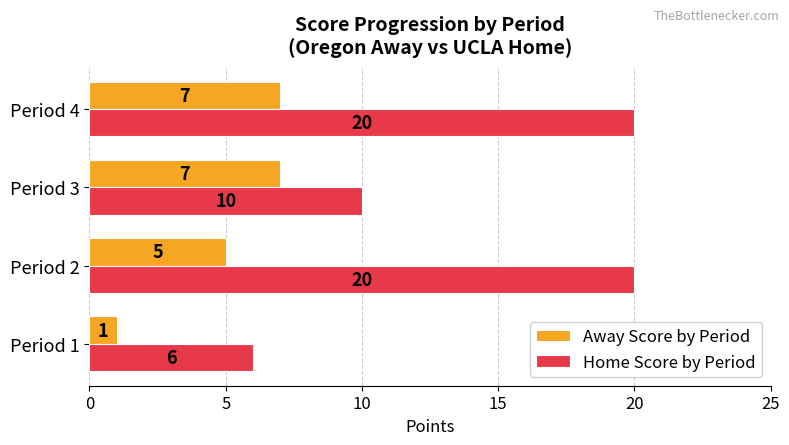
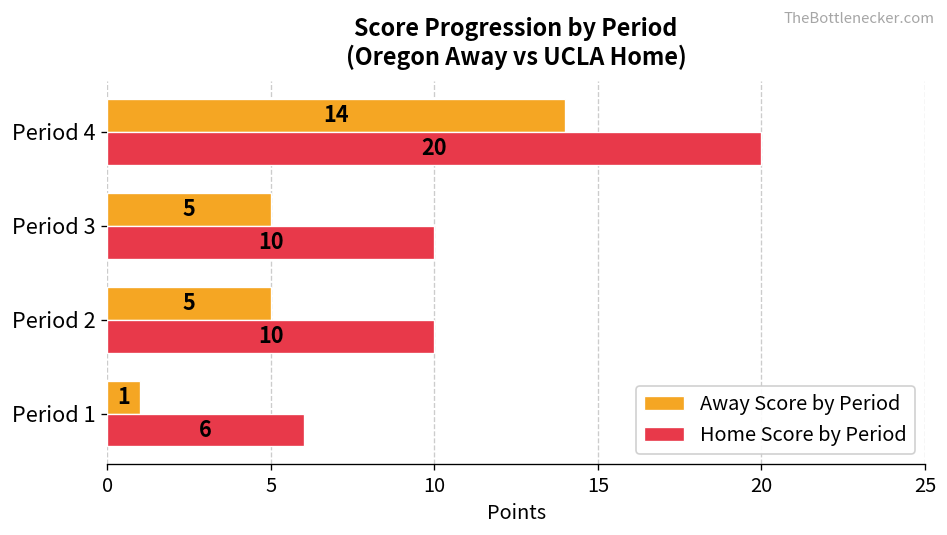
  {
    "Away Score by Period": {
-     "Period 4": 7,
-     "Period 3": 7,
+     "Period 4": 14,
+     "Period 3": 5,
      "Period 2": 5,
      "Period 1": 1
    },
    "Home Score by Period": {
      "Period 4": 20,
      "Period 3": 10,
-     "Period 2": 20,
+     "Period 2": 10,
      "Period 1": 6
    }
  }
